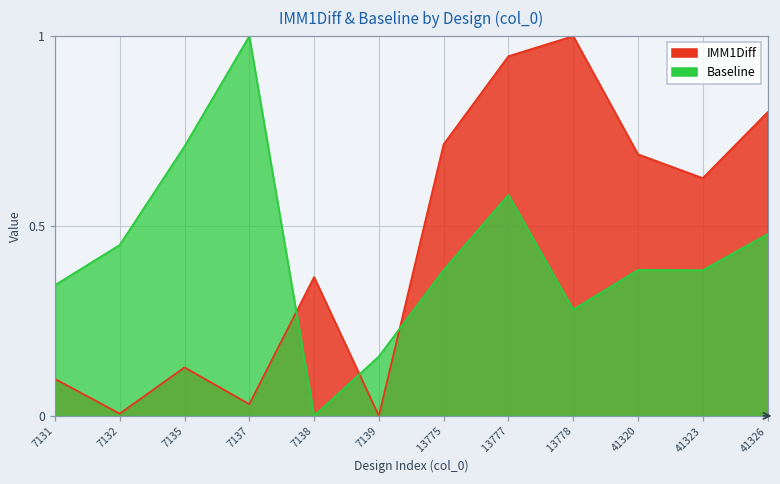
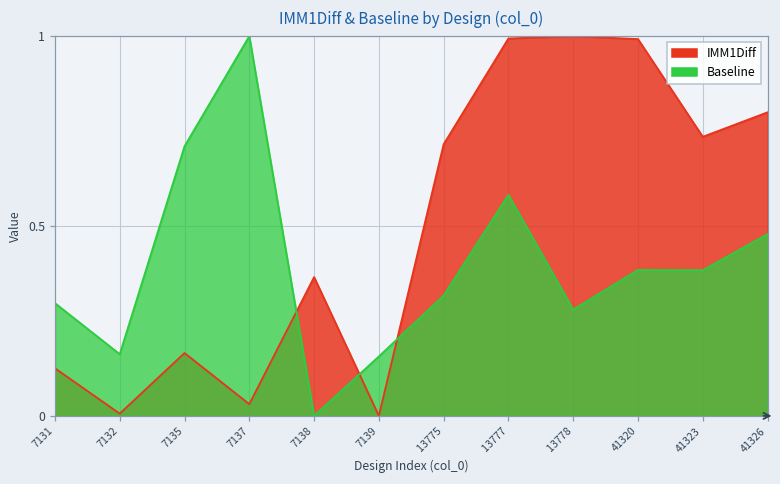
  {
    "IMM1Diff": {
-     "7131": 0.10,
+     "7131": 0.13,
      "7132": 0.01,
-     "7135": 0.13,
+     "7135": 0.17,
      "7137": 0.03,
      "7138": 0.37,
      "7139": 0.00,
      "13775": 0.72,
-     "13777": 0.95,
+     "13777": 0.99,
      "13778": 1.00,
-     "41320": 0.69,
-     "41323": 0.63,
+     "41320": 0.99,
+     "41323": 0.73,
      "41326": 0.80
    },
    "Baseline": {
-     "7131": 0.34,
-     "7132": 0.45,
+     "7131": 0.30,
+     "7132": 0.16,
      "7135": 0.71,
      "7137": 1.00,
      "7138": 0.00,
      "7139": 0.16,
-     "13775": 0.38,
+     "13775": 0.32,
      "13777": 0.58,
      "13778": 0.28,
      "41320": 0.38,
      "41323": 0.38,
      "41326": 0.48
    }
  }
